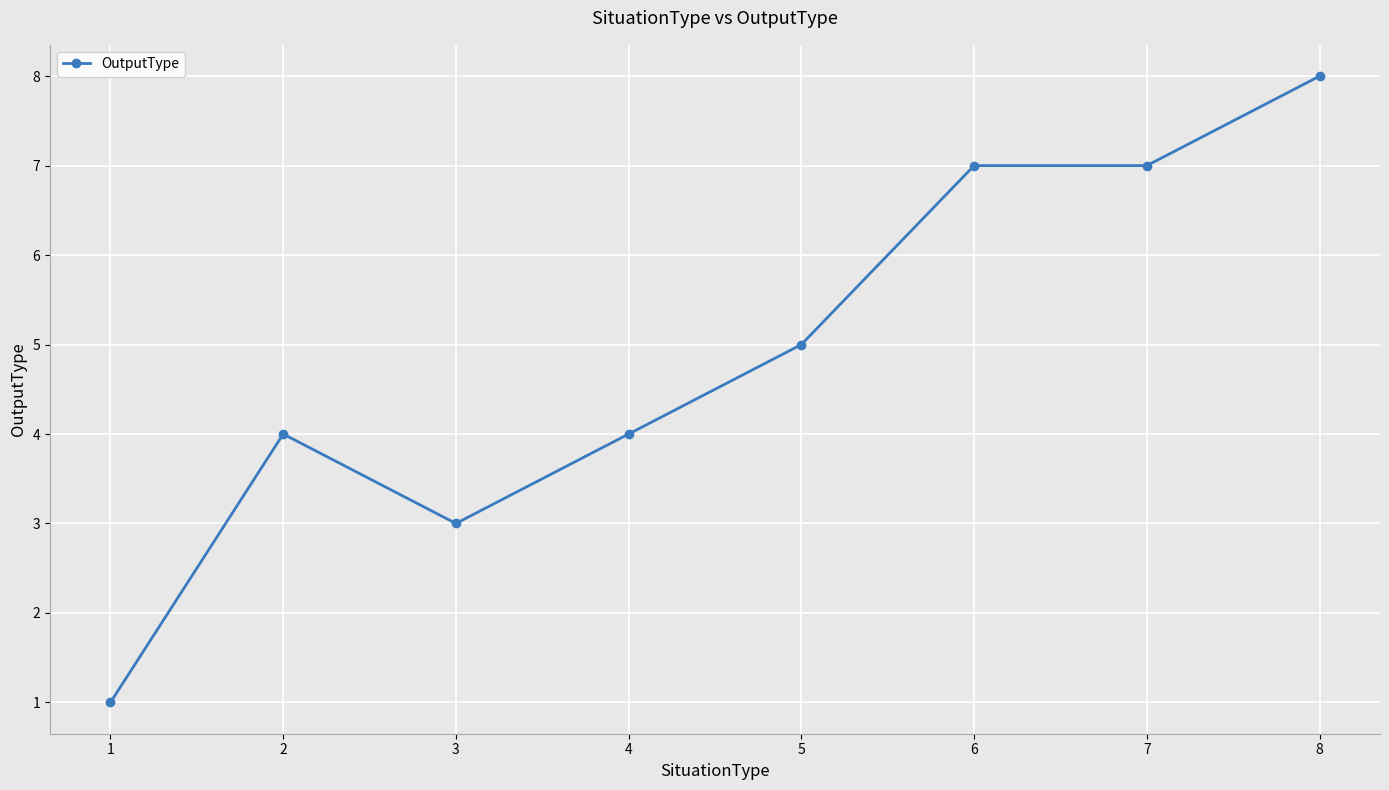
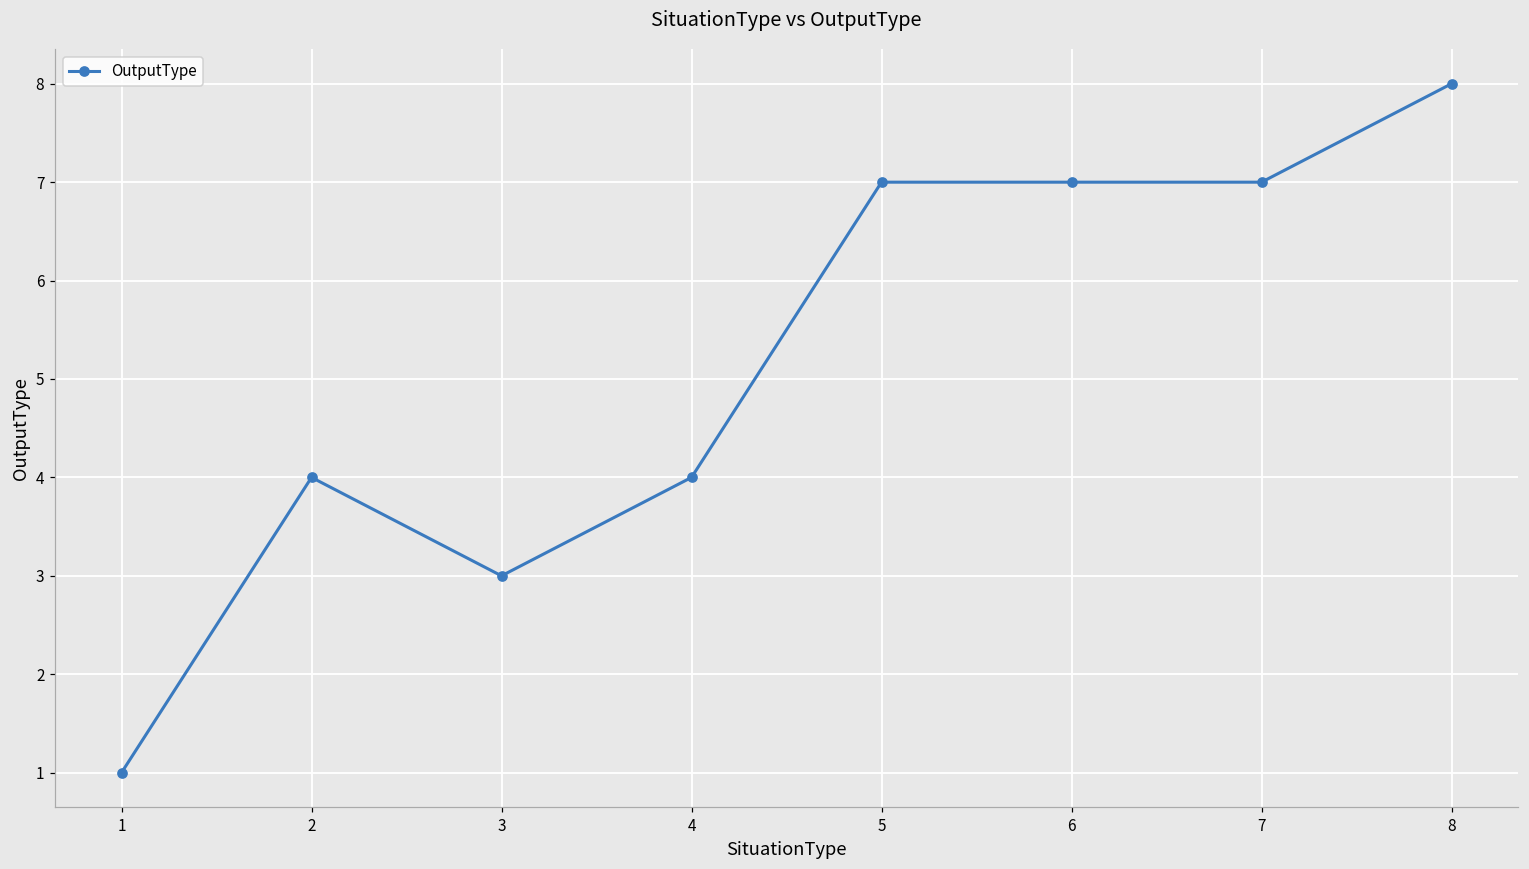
  {
    "1": 1,
    "2": 4,
    "3": 3,
    "4": 4,
-   "5": 5,
+   "5": 7,
    "6": 7,
    "7": 7,
    "8": 8
  }
